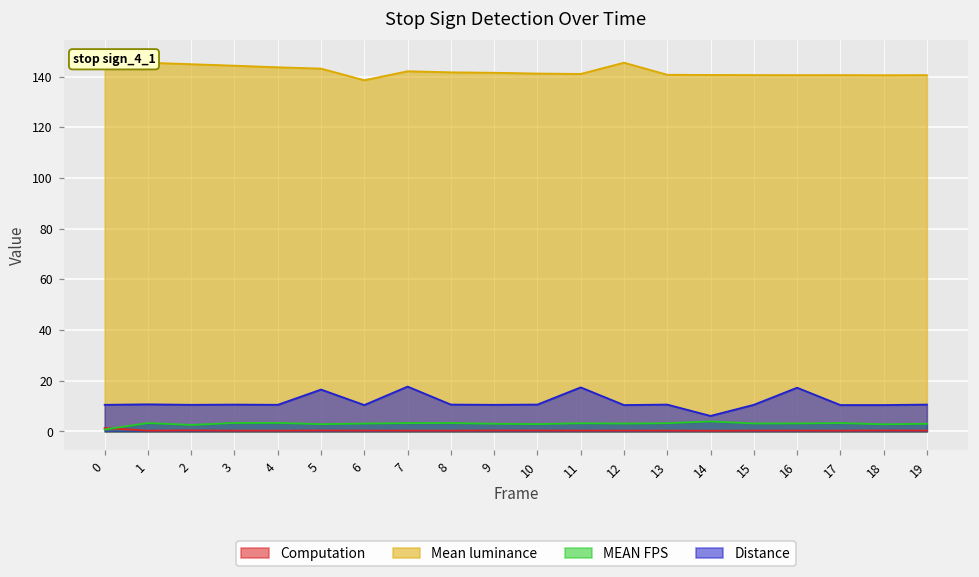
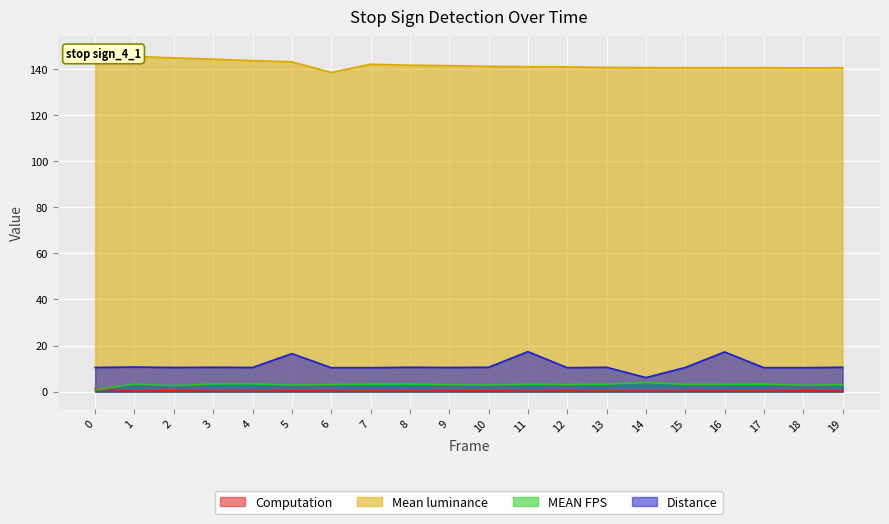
  {
    "Computation": {
      "1": 0,
      "2": 0,
      "3": 0,
      "4": 0,
      "5": 0,
      "6": 0,
      "7": 0,
      "8": 0,
      "9": 0,
      "10": 0,
      "11": 0,
      "12": 0,
      "13": 0,
      "14": 0,
      "15": 0,
      "16": 0,
      "17": 0,
      "18": 0,
      "19": 0
    },
    "Mean luminance": {
      "2": 145,
      "3": 144,
      "4": 144,
      "5": 143,
      "6": 139,
      "7": 142,
      "8": 142,
      "9": 142,
      "10": 141,
      "11": 141,
-     "12": 145,
+     "12": 141,
      "13": 141,
      "14": 141,
      "15": 141,
      "16": 141,
      "17": 141,
      "18": 141,
      "19": 141
    },
    "MEAN FPS": {
      "1": 3,
      "2": 3,
      "3": 3,
      "4": 3,
      "5": 3,
      "6": 3,
      "7": 3,
      "8": 3,
      "9": 3,
      "10": 3,
      "11": 3,
      "12": 3,
      "13": 3,
      "14": 4,
      "15": 3,
      "16": 3,
      "17": 3,
      "18": 3,
      "19": 3
    },
    "Distance": {
      "0": 10,
      "1": 11,
      "2": 10,
      "3": 11,
      "4": 10,
      "5": 17,
      "6": 10,
-     "7": 18,
+     "7": 10,
      "8": 11,
      "9": 10,
      "10": 11,
      "11": 17,
      "12": 10,
      "13": 11,
      "14": 6,
      "15": 10,
      "16": 17,
      "17": 10,
      "18": 10,
      "19": 11
    }
  }
